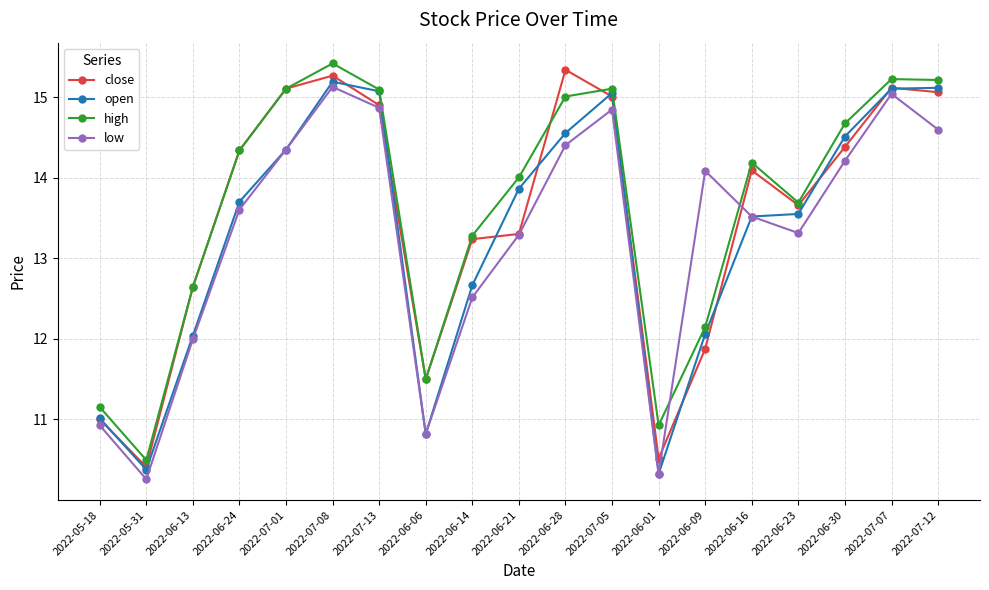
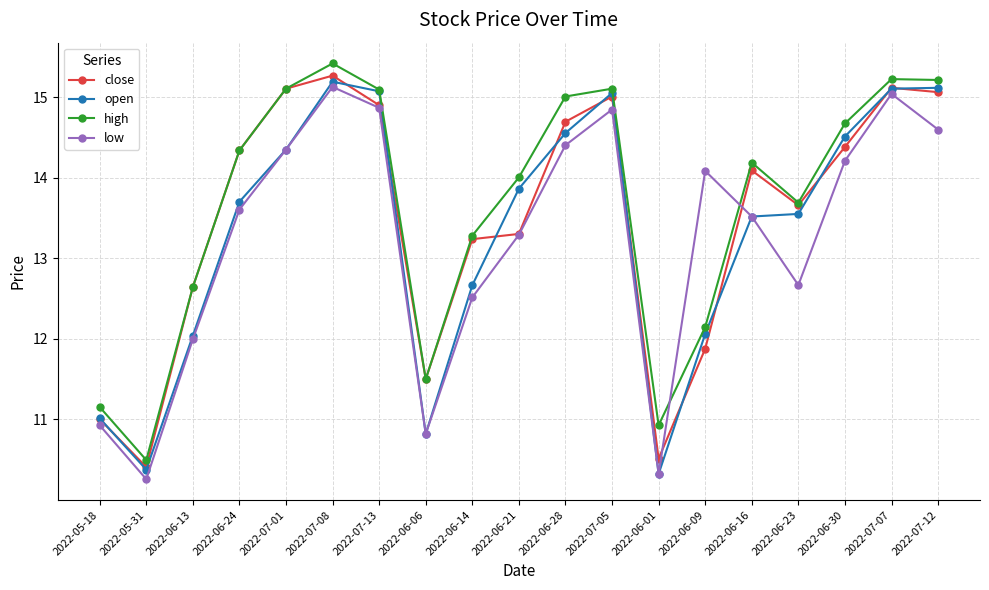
  {
    "close": {
      "2022-05-31": 10.4,
      "2022-07-08": 15.3,
      "2022-07-13": 14.9,
      "2022-06-14": 13.2,
-     "2022-06-28": 15.3,
+     "2022-06-28": 14.7,
      "2022-07-05": 15.0,
      "2022-06-01": 10.5,
      "2022-06-09": 11.9,
      "2022-06-16": 14.1,
      "2022-06-23": 13.7,
      "2022-06-30": 14.4,
      "2022-07-12": 15.1
    },
    "open": {
      "2022-05-31": 10.4,
      "2022-06-13": 12.0,
      "2022-06-24": 13.7,
      "2022-07-08": 15.2,
      "2022-06-14": 12.7,
      "2022-06-21": 13.9,
      "2022-06-28": 14.6,
      "2022-07-05": 15.1,
      "2022-06-09": 12.1,
      "2022-06-23": 13.6,
      "2022-06-30": 14.5,
      "2022-07-12": 15.1
    },
    "high": {
      "2022-05-18": 11.2,
      "2022-05-31": 10.5,
      "2022-07-08": 15.4,
      "2022-06-14": 13.3,
      "2022-06-21": 14.0,
      "2022-06-28": 15.0,
      "2022-07-05": 15.1,
      "2022-06-01": 10.9,
      "2022-06-09": 12.1,
      "2022-06-16": 14.2,
      "2022-06-23": 13.7,
      "2022-06-30": 14.7,
      "2022-07-07": 15.2,
      "2022-07-12": 15.2
    },
    "low": {
      "2022-05-18": 10.9,
      "2022-05-31": 10.3,
      "2022-06-13": 12.0,
      "2022-06-24": 13.6,
      "2022-07-08": 15.1,
      "2022-07-13": 14.9,
      "2022-06-14": 12.5,
      "2022-06-28": 14.4,
      "2022-07-05": 14.8,
      "2022-06-09": 14.1,
-     "2022-06-23": 13.3,
+     "2022-06-23": 12.7,
      "2022-06-30": 14.2,
      "2022-07-07": 15.0,
      "2022-07-12": 14.6
    }
  }
